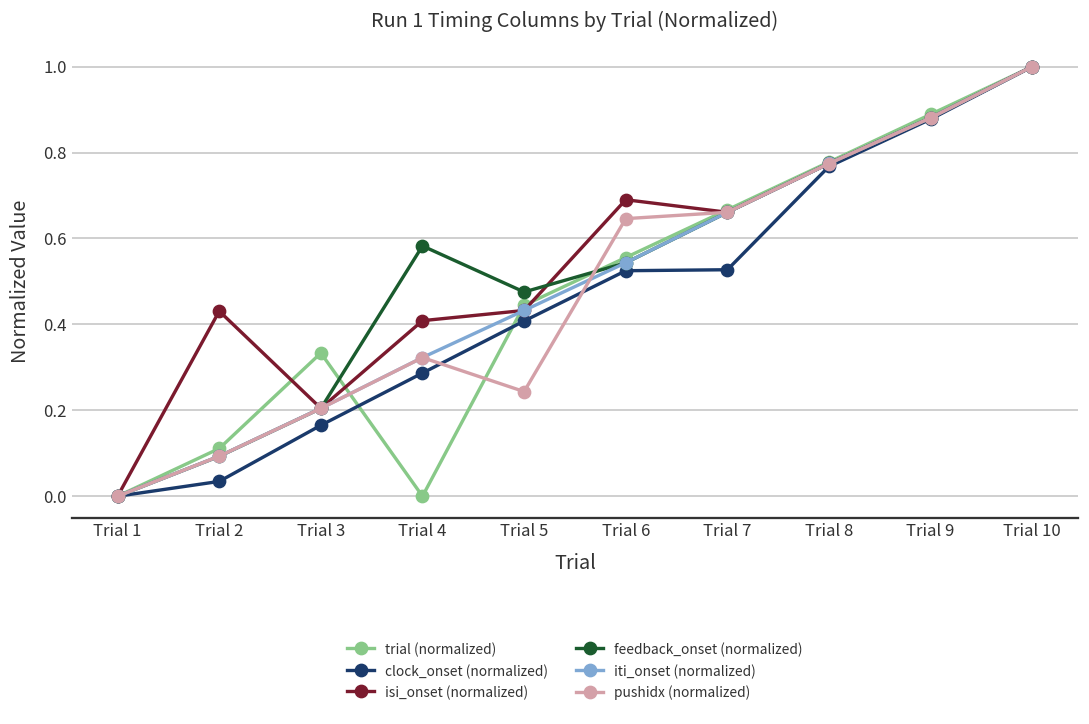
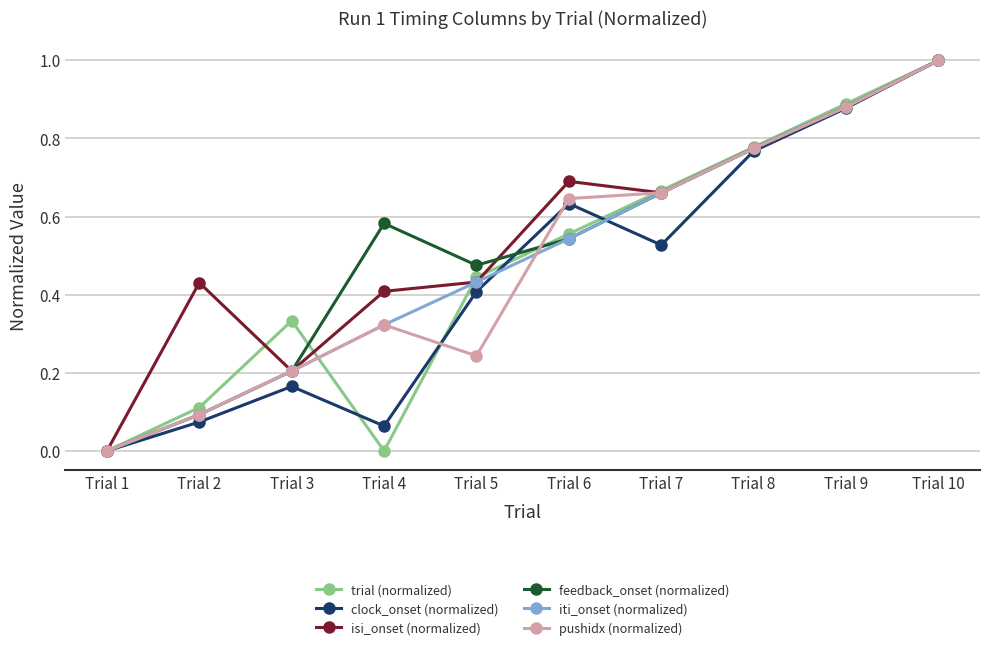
  {
    "trial (normalized)": {
      "Trial 2": 0.11,
      "Trial 3": 0.33,
      "Trial 4": 0.00,
      "Trial 5": 0.44,
      "Trial 6": 0.56,
      "Trial 9": 0.89
    },
    "clock_onset (normalized)": {
-     "Trial 2": 0.03,
+     "Trial 2": 0.07,
      "Trial 3": 0.17,
-     "Trial 4": 0.29,
+     "Trial 4": 0.06,
      "Trial 5": 0.41,
-     "Trial 6": 0.52,
+     "Trial 6": 0.63,
      "Trial 7": 0.53,
      "Trial 8": 0.77
    },
    "isi_onset (normalized)": {
      "Trial 2": 0.43,
      "Trial 4": 0.41,
      "Trial 6": 0.69
    },
    "feedback_onset (normalized)": {
      "Trial 4": 0.58,
      "Trial 5": 0.48
    },
    "pushidx (normalized)": {
      "Trial 5": 0.24,
      "Trial 6": 0.65
    }
  }
